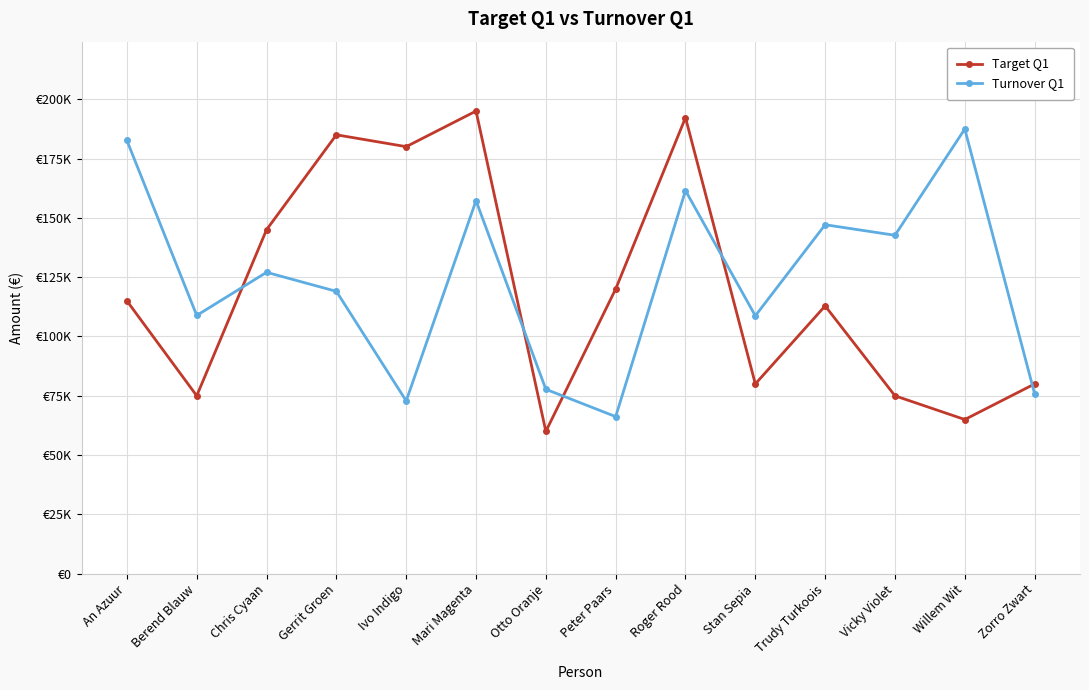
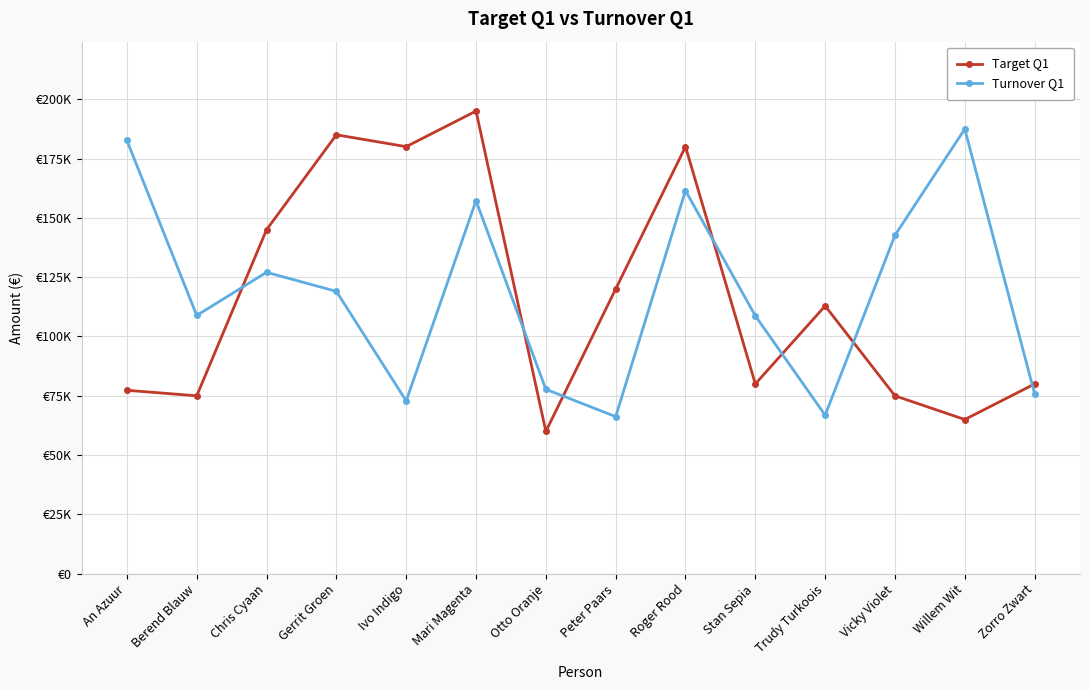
  {
    "Target Q1": {
-     "An Azuur": "€115000",
+     "An Azuur": "€77000",
      "Berend Blauw": "€75000",
      "Chris Cyaan": "€145000",
      "Gerrit Groen": "€185000",
      "Ivo Indigo": "€180000",
      "Mari Magenta": "€195000",
      "Otto Oranje": "€60000",
      "Peter Paars": "€120000",
-     "Roger Rood": "€192000",
+     "Roger Rood": "€180000",
      "Stan Sepia": "€80000",
      "Trudy Turkoois": "€113000",
      "Vicky Violet": "€75000",
      "Willem Wit": "€65000",
      "Zorro Zwart": "€80000"
    },
    "Turnover Q1": {
      "An Azuur": "€183000",
      "Berend Blauw": "€109000",
      "Chris Cyaan": "€127000",
      "Gerrit Groen": "€119000",
      "Ivo Indigo": "€73000",
      "Mari Magenta": "€157000",
      "Otto Oranje": "€78000",
      "Peter Paars": "€66000",
      "Roger Rood": "€161000",
      "Stan Sepia": "€109000",
-     "Trudy Turkoois": "€147000",
+     "Trudy Turkoois": "€67000",
      "Vicky Violet": "€143000",
      "Willem Wit": "€187000",
      "Zorro Zwart": "€76000"
    }
  }
